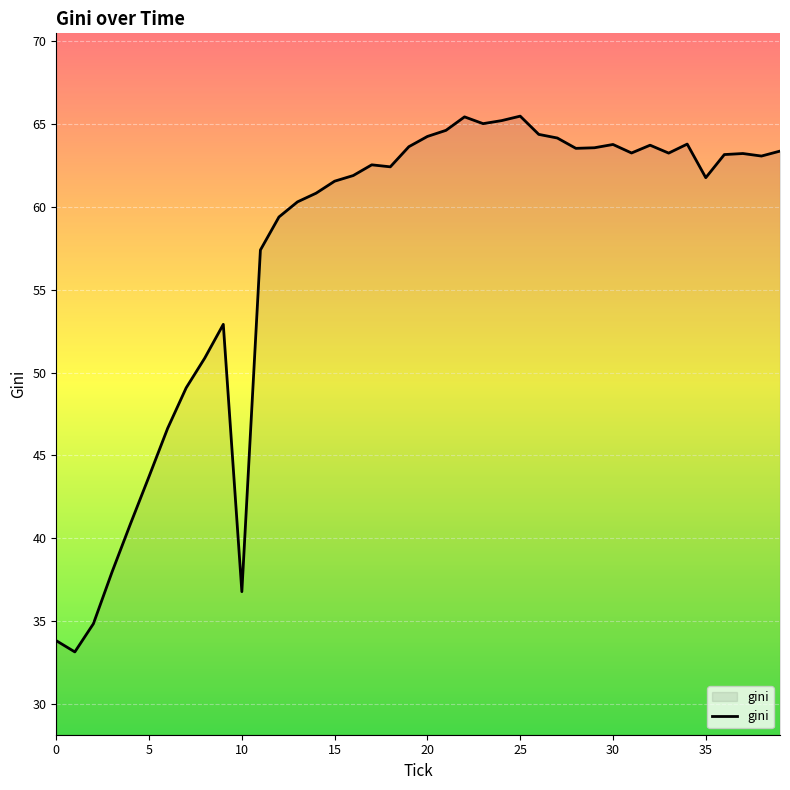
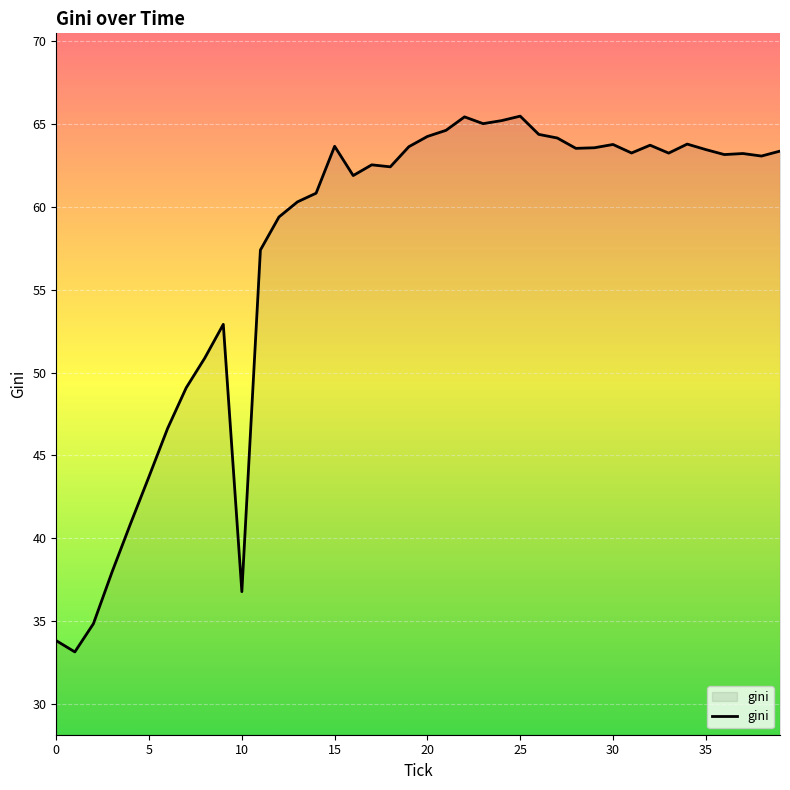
  {
    "0": 33.8,
    "5": 43.7,
    "10": 36.8,
-   "15": 61.6,
+   "15": 63.7,
    "20": 64.3,
    "25": 65.5,
    "30": 63.8,
-   "35": 61.8
+   "35": 63.5
  }
